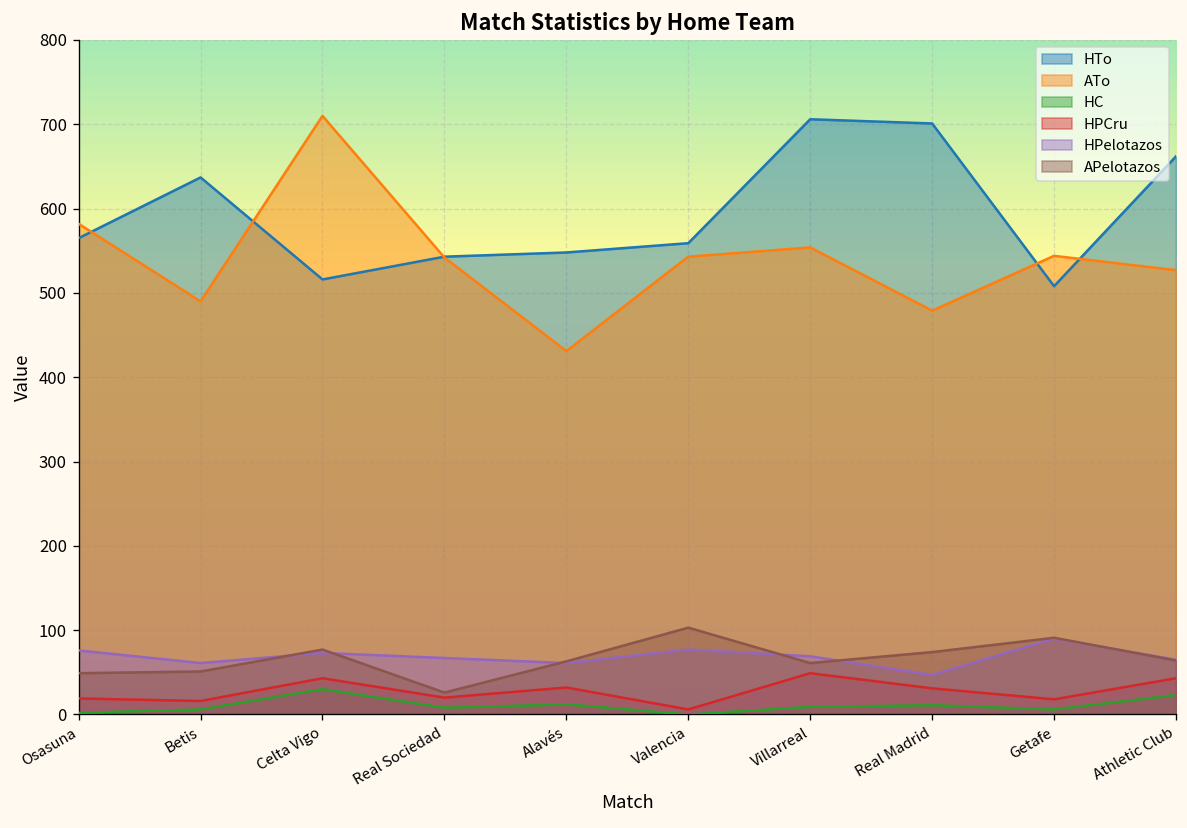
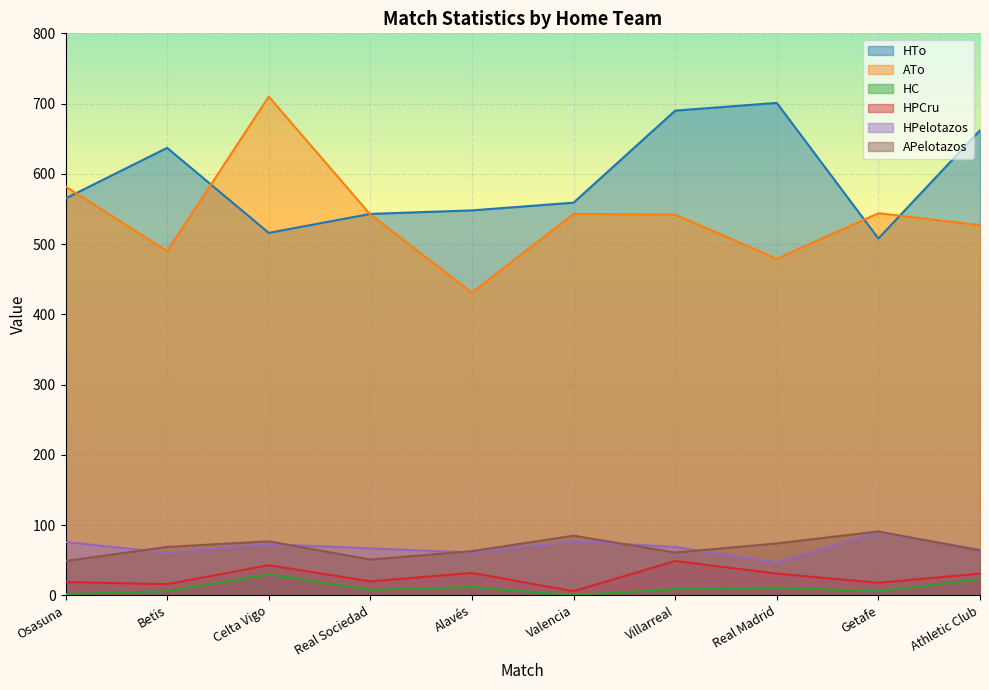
  {
    "HTo": {
      "Osasuna": 570,
      "Betis": 640,
      "Celta Vigo": 520,
      "Alavés": 550,
      "Valencia": 560,
-     "Villarreal": 710,
+     "Villarreal": 690,
      "Real Madrid": 700,
      "Getafe": 510,
      "Athletic Club": 660
    },
    "ATo": {
      "Osasuna": 580,
      "Betis": 490,
      "Celta Vigo": 710,
      "Alavés": 430,
      "Valencia": 540,
-     "Villarreal": 550,
+     "Villarreal": 540,
      "Real Madrid": 480,
      "Getafe": 540,
      "Athletic Club": 530
    },
    "HC": {
      "Osasuna": 0,
      "Betis": 10,
      "Celta Vigo": 30,
      "Real Sociedad": 10,
      "Alavés": 10,
      "Valencia": 0,
      "Villarreal": 10,
      "Real Madrid": 10,
      "Getafe": 10,
      "Athletic Club": 20
    },
    "HPCru": {
      "Osasuna": 20,
      "Betis": 20,
      "Celta Vigo": 40,
      "Real Sociedad": 20,
      "Alavés": 30,
      "Valencia": 10,
      "Villarreal": 50,
      "Real Madrid": 30,
      "Getafe": 20,
-     "Athletic Club": 40
+     "Athletic Club": 30
    },
    "HPelotazos": {
      "Osasuna": 80,
      "Betis": 60,
      "Celta Vigo": 70,
      "Real Sociedad": 70,
      "Valencia": 80,
      "Villarreal": 70,
      "Real Madrid": 50
    },
    "APelotazos": {
      "Osasuna": 50,
-     "Betis": 50,
+     "Betis": 70,
      "Celta Vigo": 80,
-     "Real Sociedad": 30,
-     "Valencia": 100,
+     "Real Sociedad": 50,
+     "Valencia": 90,
      "Villarreal": 60,
      "Real Madrid": 70
    }
  }
